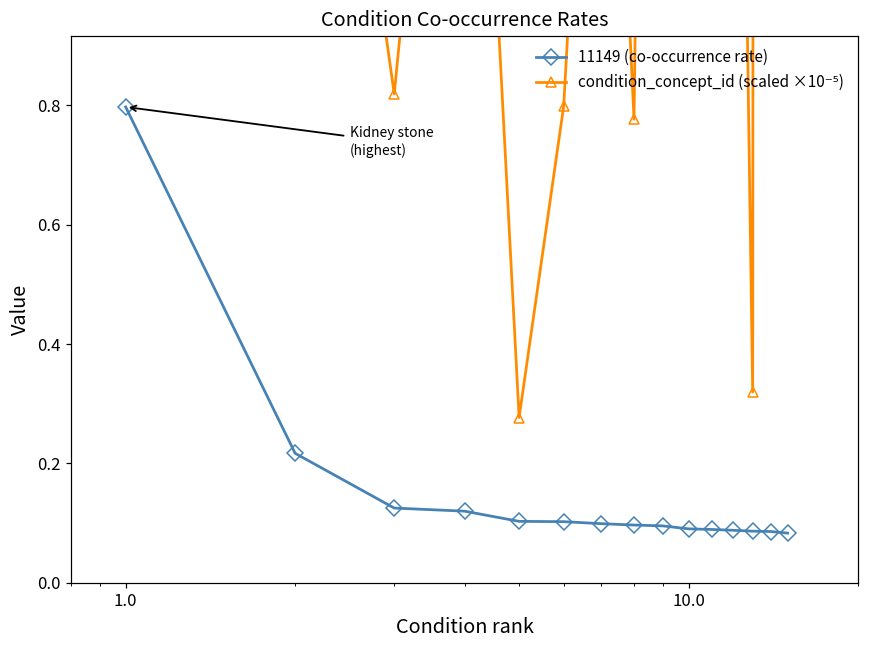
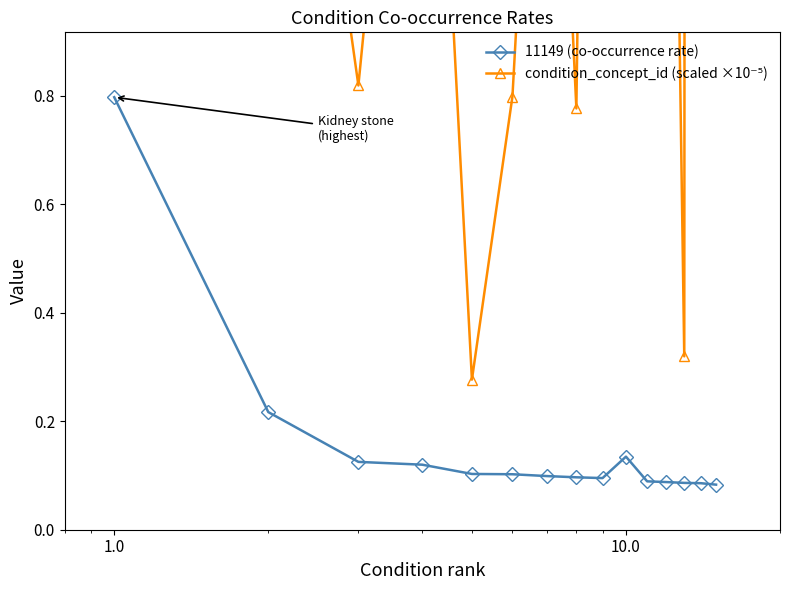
  {
    "11149 (co-occurrence rate)": {
      "1.0": 0.80,
-     "10.0": 0.09
+     "10.0": 0.13
    }
  }
